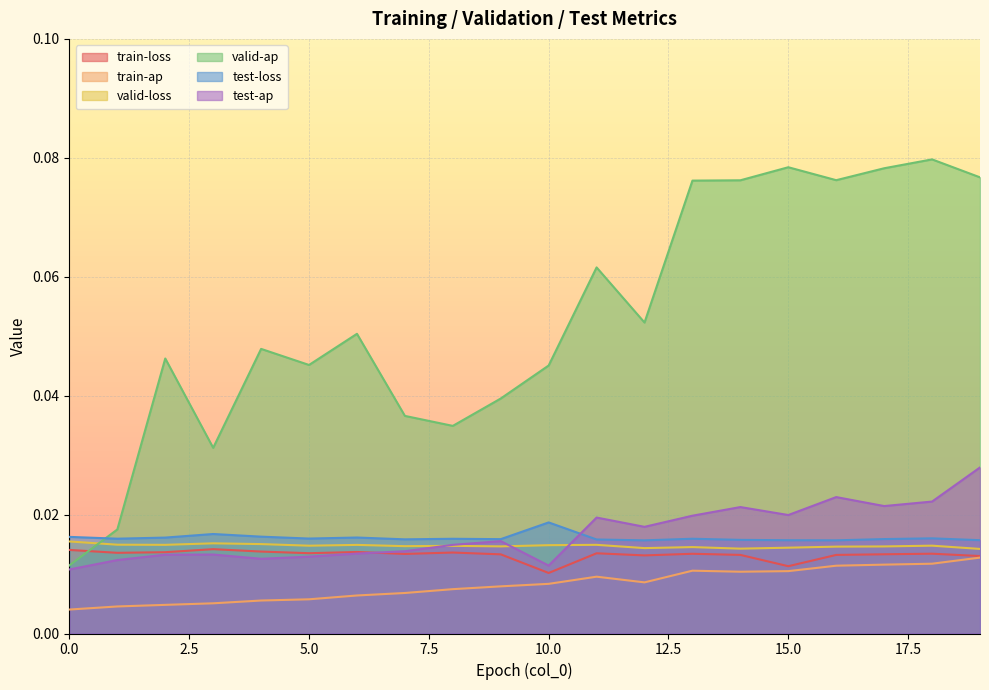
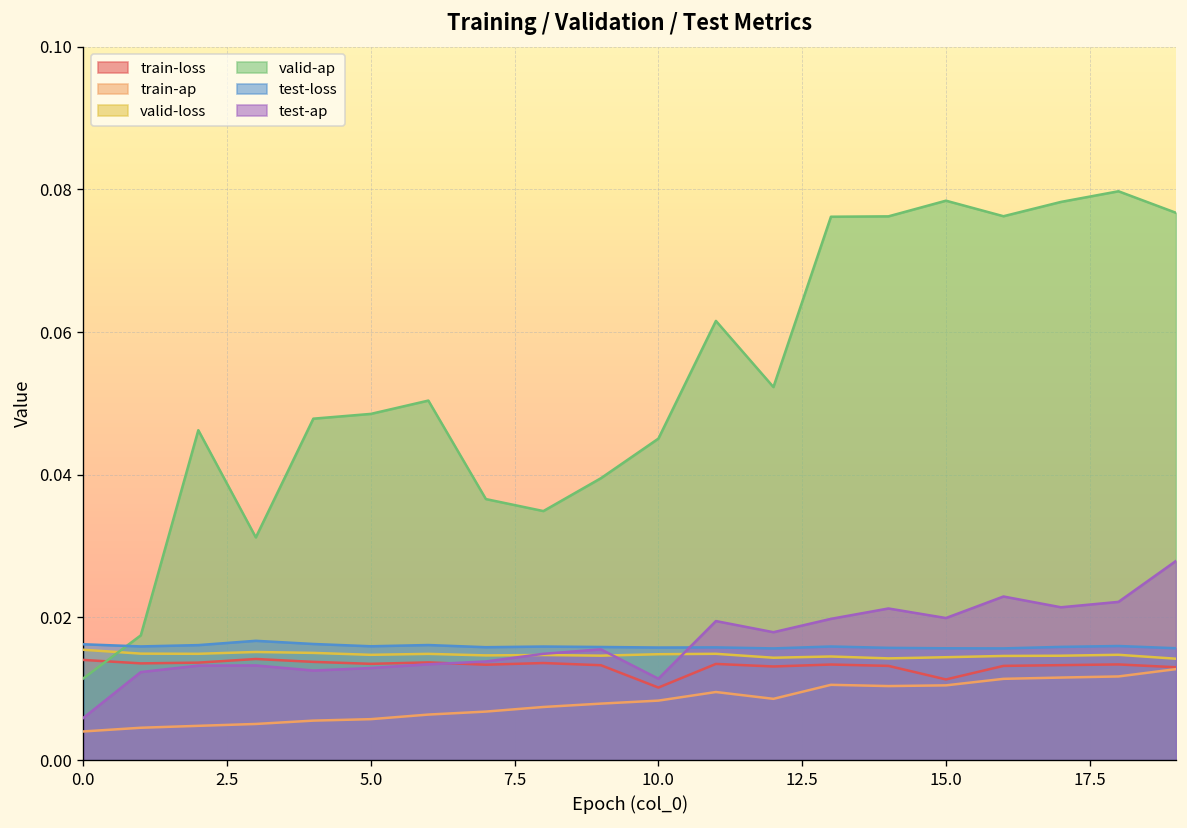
  {
    "train-loss": {
      "0.0": 0.014,
      "5.0": 0.014,
      "10.0": 0.010,
      "15.0": 0.011
    },
    "valid-ap": {
      "0.0": 0.011,
-     "5.0": 0.045,
+     "5.0": 0.049,
      "10.0": 0.045,
      "15.0": 0.078
    },
    "test-loss": {
      "0.0": 0.016,
      "5.0": 0.016,
-     "10.0": 0.019,
+     "10.0": 0.016,
      "15.0": 0.016
    },
    "test-ap": {
-     "0.0": 0.011,
+     "0.0": 0.006,
      "5.0": 0.013,
      "10.0": 0.011,
      "15.0": 0.020
    }
  }
